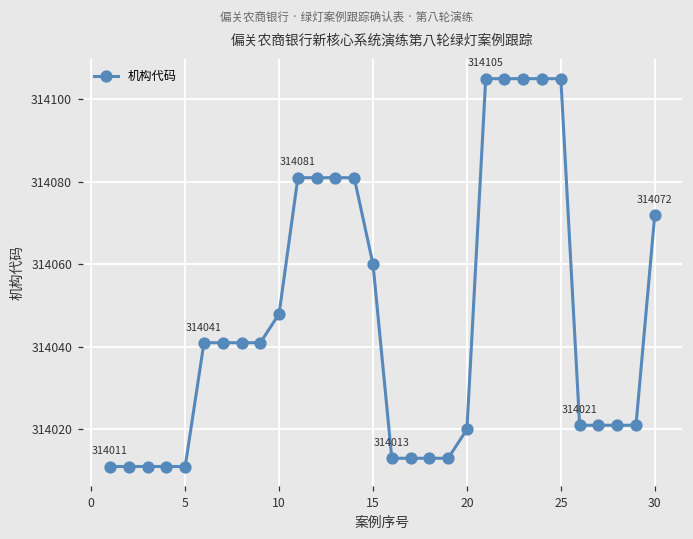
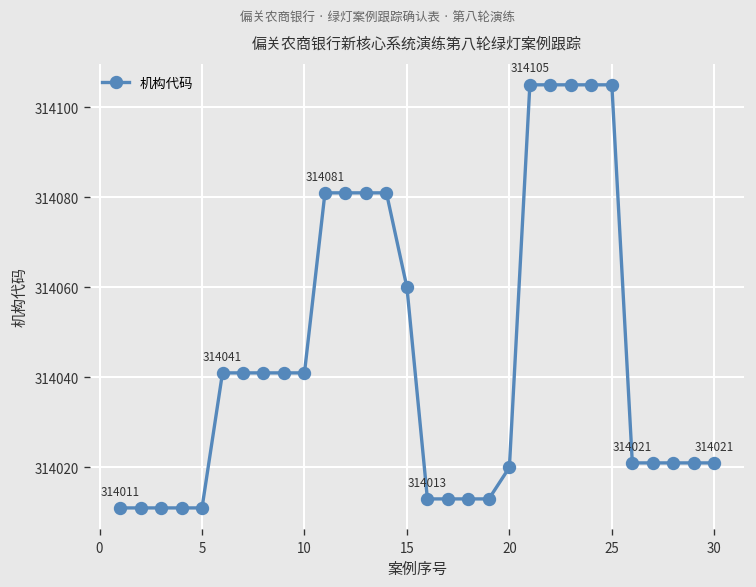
  {
-   "10": 314048,
-   "30": 314072
+   "10": 314041,
+   "30": 314021
  }
